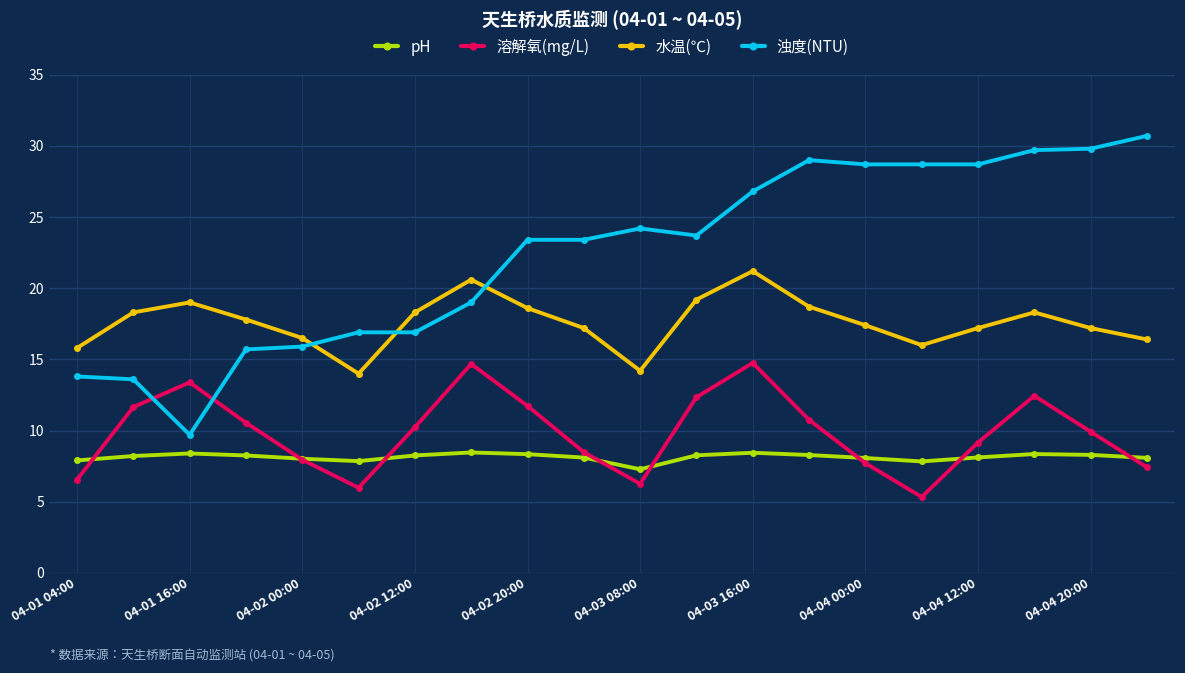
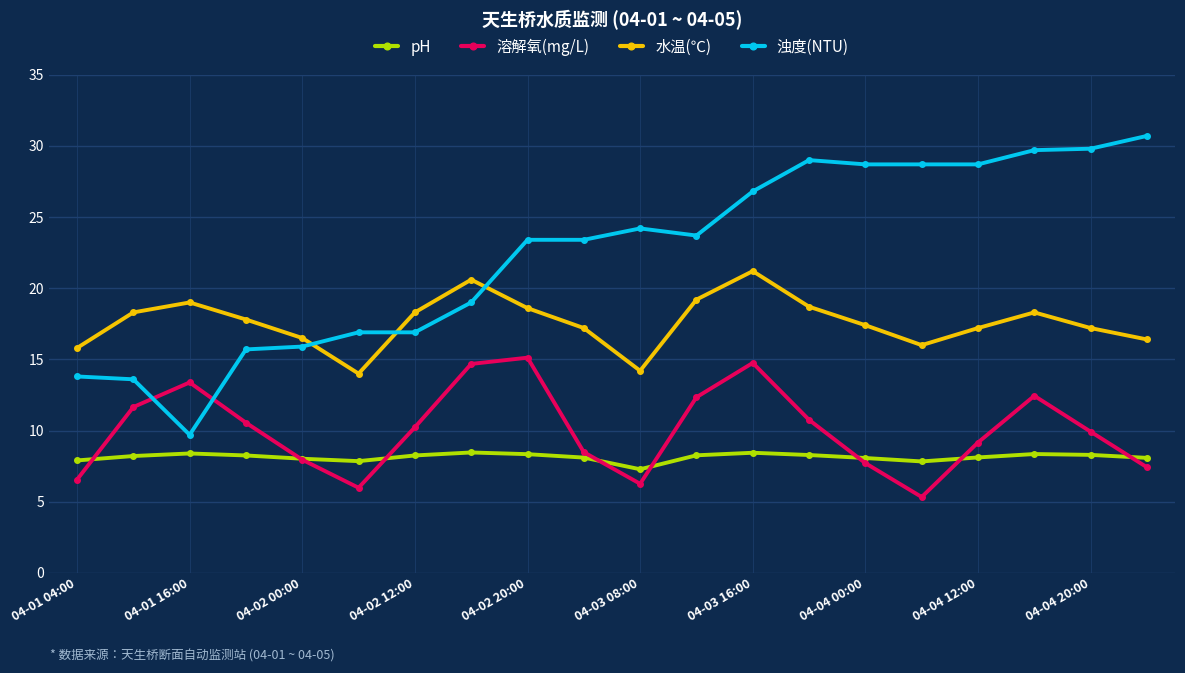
  {
    "pH": {
      "04-01 04:00": 7.9,
      "04-01 16:00": 8.4,
      "04-02 12:00": 8.3,
      "04-02 20:00": 8.3,
      "04-03 08:00": 7.3,
      "04-03 16:00": 8.4,
      "04-04 00:00": 8.1,
      "04-04 12:00": 8.1,
      "04-04 20:00": 8.3
    },
    "溶解氧(mg/L)": {
      "04-01 04:00": 6.6,
      "04-01 16:00": 13.4,
      "04-02 12:00": 10.2,
-     "04-02 20:00": 11.7,
+     "04-02 20:00": 15.1,
      "04-03 08:00": 6.3,
      "04-03 16:00": 14.8,
      "04-04 00:00": 7.7,
      "04-04 12:00": 9.2,
      "04-04 20:00": 9.9
    },
    "水温(℃)": {
      "04-01 04:00": 15.8,
      "04-01 16:00": 19.0,
      "04-02 00:00": 16.5,
      "04-02 12:00": 18.3,
      "04-02 20:00": 18.6,
      "04-03 08:00": 14.2,
      "04-03 16:00": 21.2,
      "04-04 00:00": 17.4,
      "04-04 12:00": 17.2,
      "04-04 20:00": 17.2
    },
    "浊度(NTU)": {
      "04-01 04:00": 13.8,
      "04-01 16:00": 9.7,
      "04-02 00:00": 15.9,
      "04-02 12:00": 16.9,
      "04-02 20:00": 23.4,
      "04-03 08:00": 24.2,
      "04-03 16:00": 26.8,
      "04-04 00:00": 28.7,
      "04-04 12:00": 28.7,
      "04-04 20:00": 29.8
    }
  }
